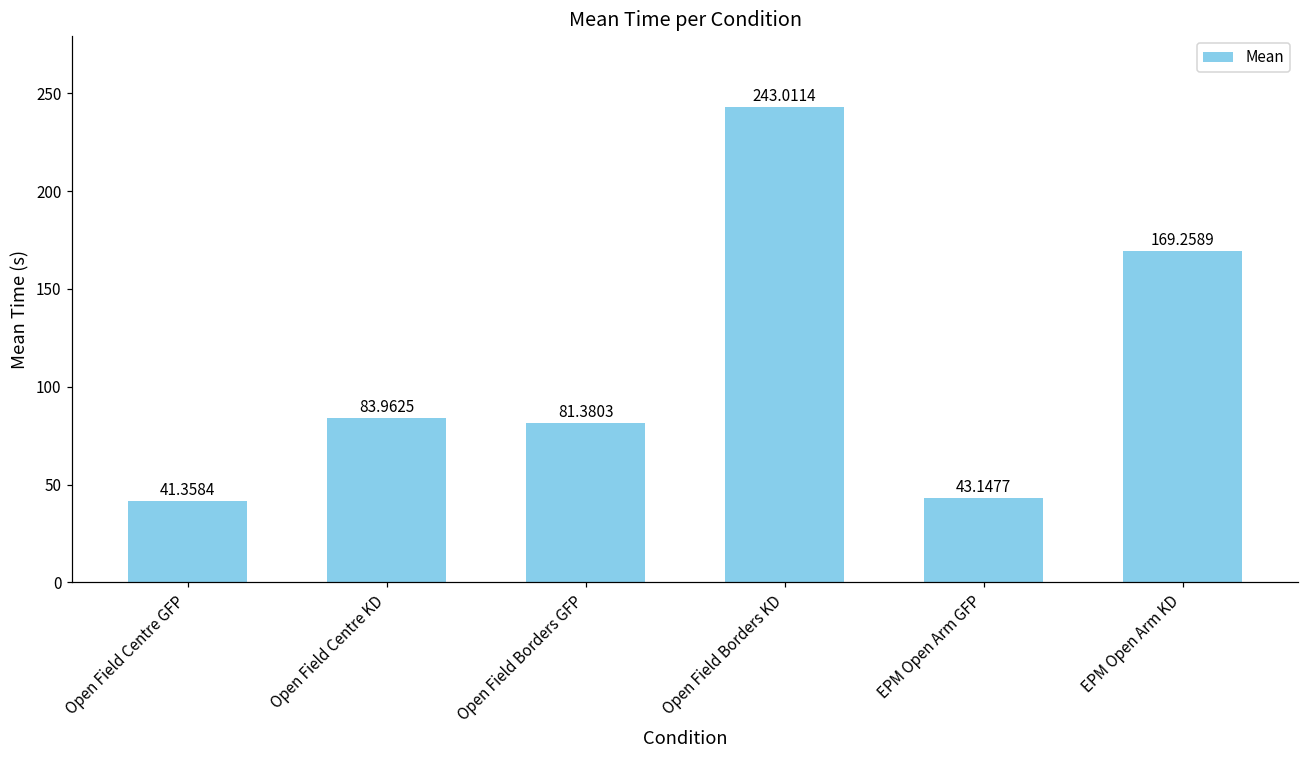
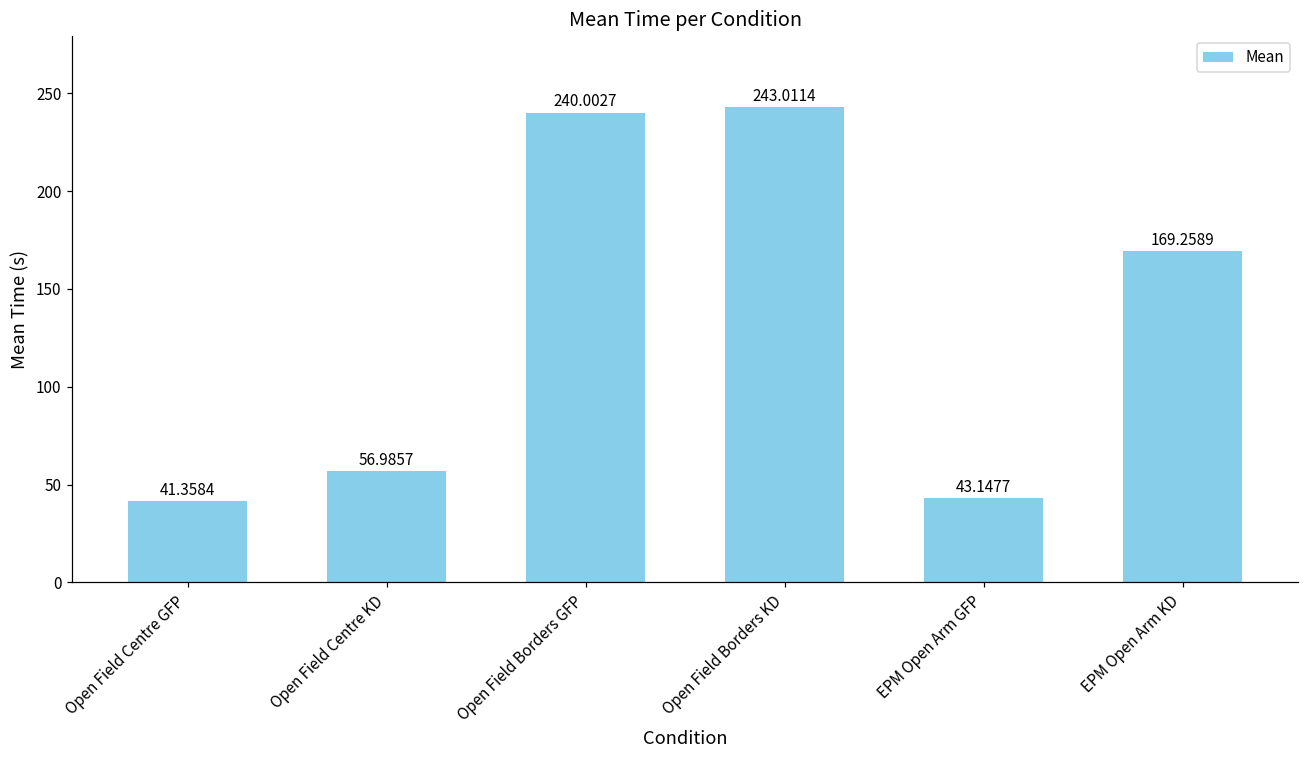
  {
    "Open Field Centre GFP": 41.3584,
-   "Open Field Centre KD": 83.9625,
-   "Open Field Borders GFP": 81.3803,
+   "Open Field Centre KD": 56.9857,
+   "Open Field Borders GFP": 240.0027,
    "Open Field Borders KD": 243.0114,
    "EPM Open Arm GFP": 43.1477,
    "EPM Open Arm KD": 169.2589
  }
